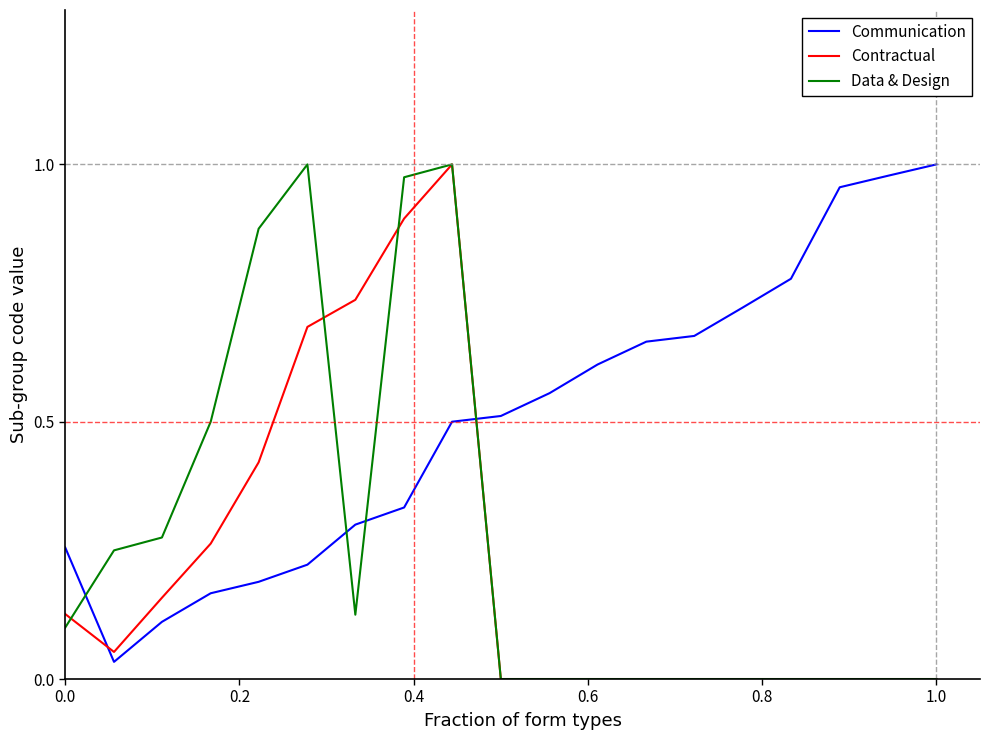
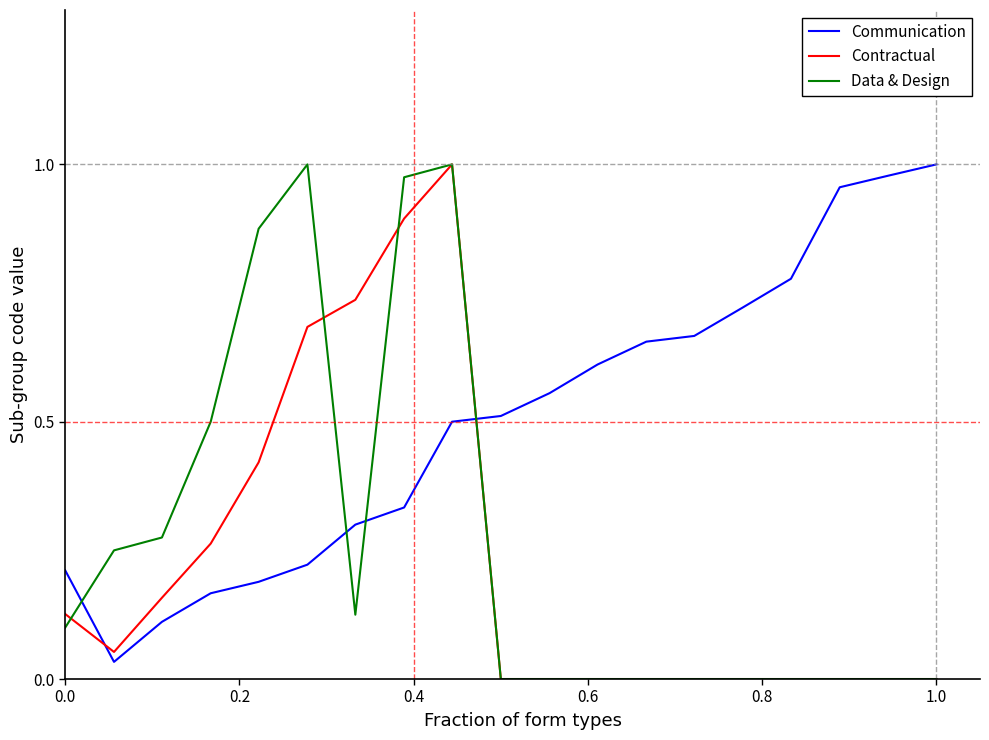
  {
    "Communication": {
-     "0.0": 0.26,
+     "0.0": 0.21,
      "1.0": 1.00
    },
    "Contractual": {
      "0.0": 0.13
    },
    "Data & Design": {
      "0.0": 0.10
    }
  }
